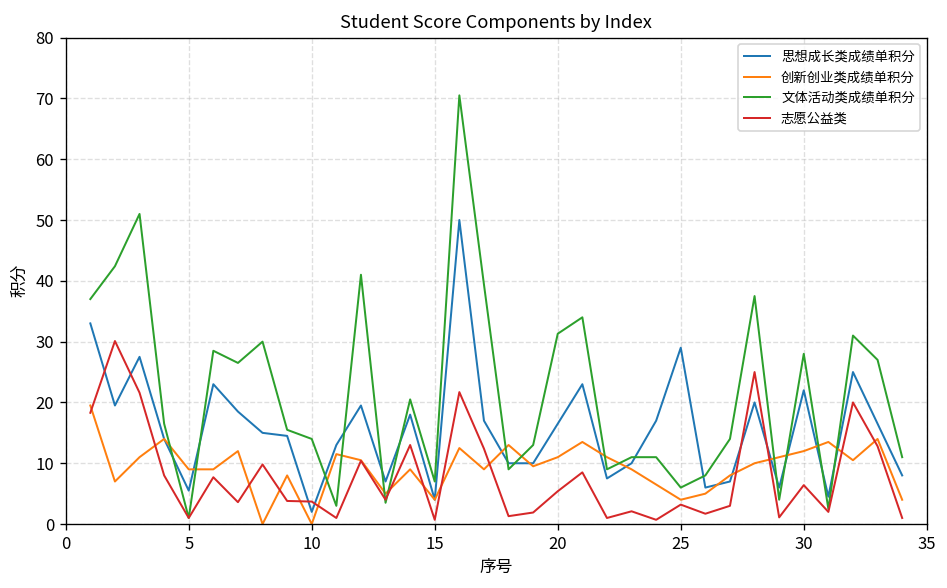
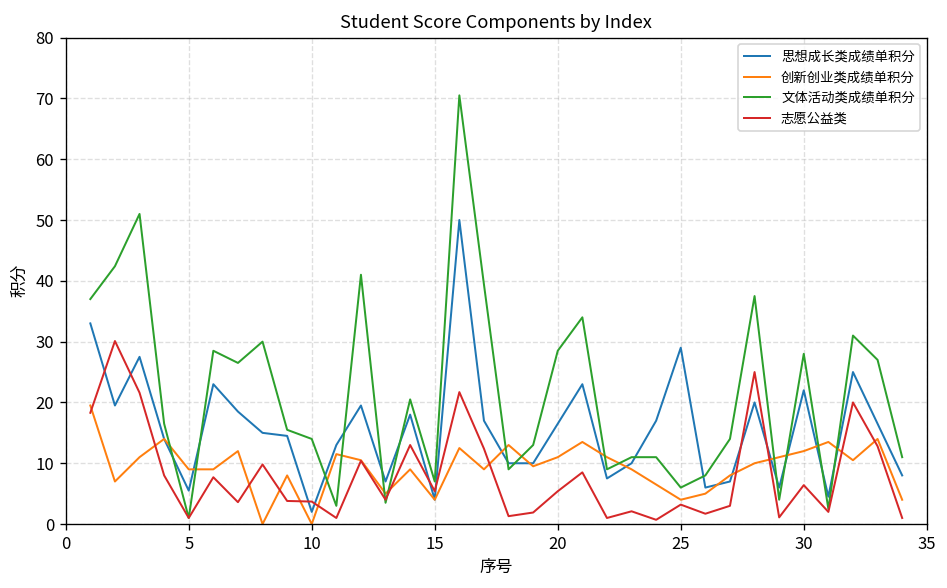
  {
    "思想成长类成绩单积分": {
      "5": 6,
      "10": 2,
      "20": 17,
      "25": 29,
      "30": 22
    },
    "创新创业类成绩单积分": {
      "5": 9,
      "10": 0,
      "20": 11,
      "25": 4,
      "30": 12
    },
    "文体活动类成绩单积分": {
      "10": 14,
      "15": 7,
-     "20": 31,
+     "20": 29,
      "25": 6,
      "30": 28
    },
    "志愿公益类": {
      "10": 4,
-     "15": 1,
+     "15": 5,
      "20": 5,
      "25": 3,
      "30": 6
    }
  }
